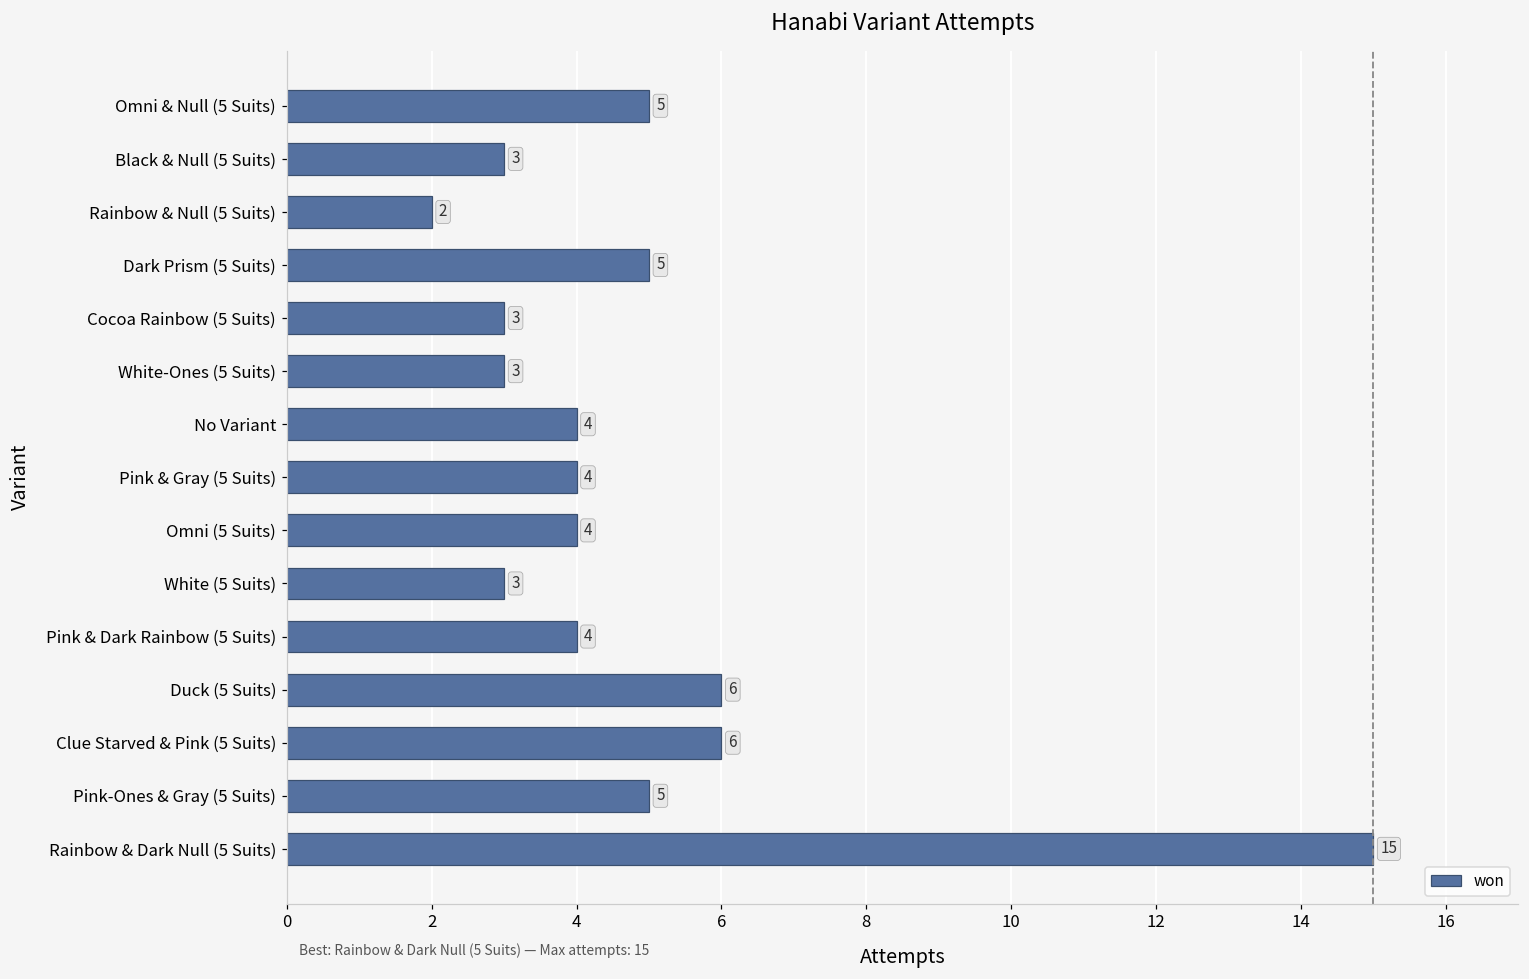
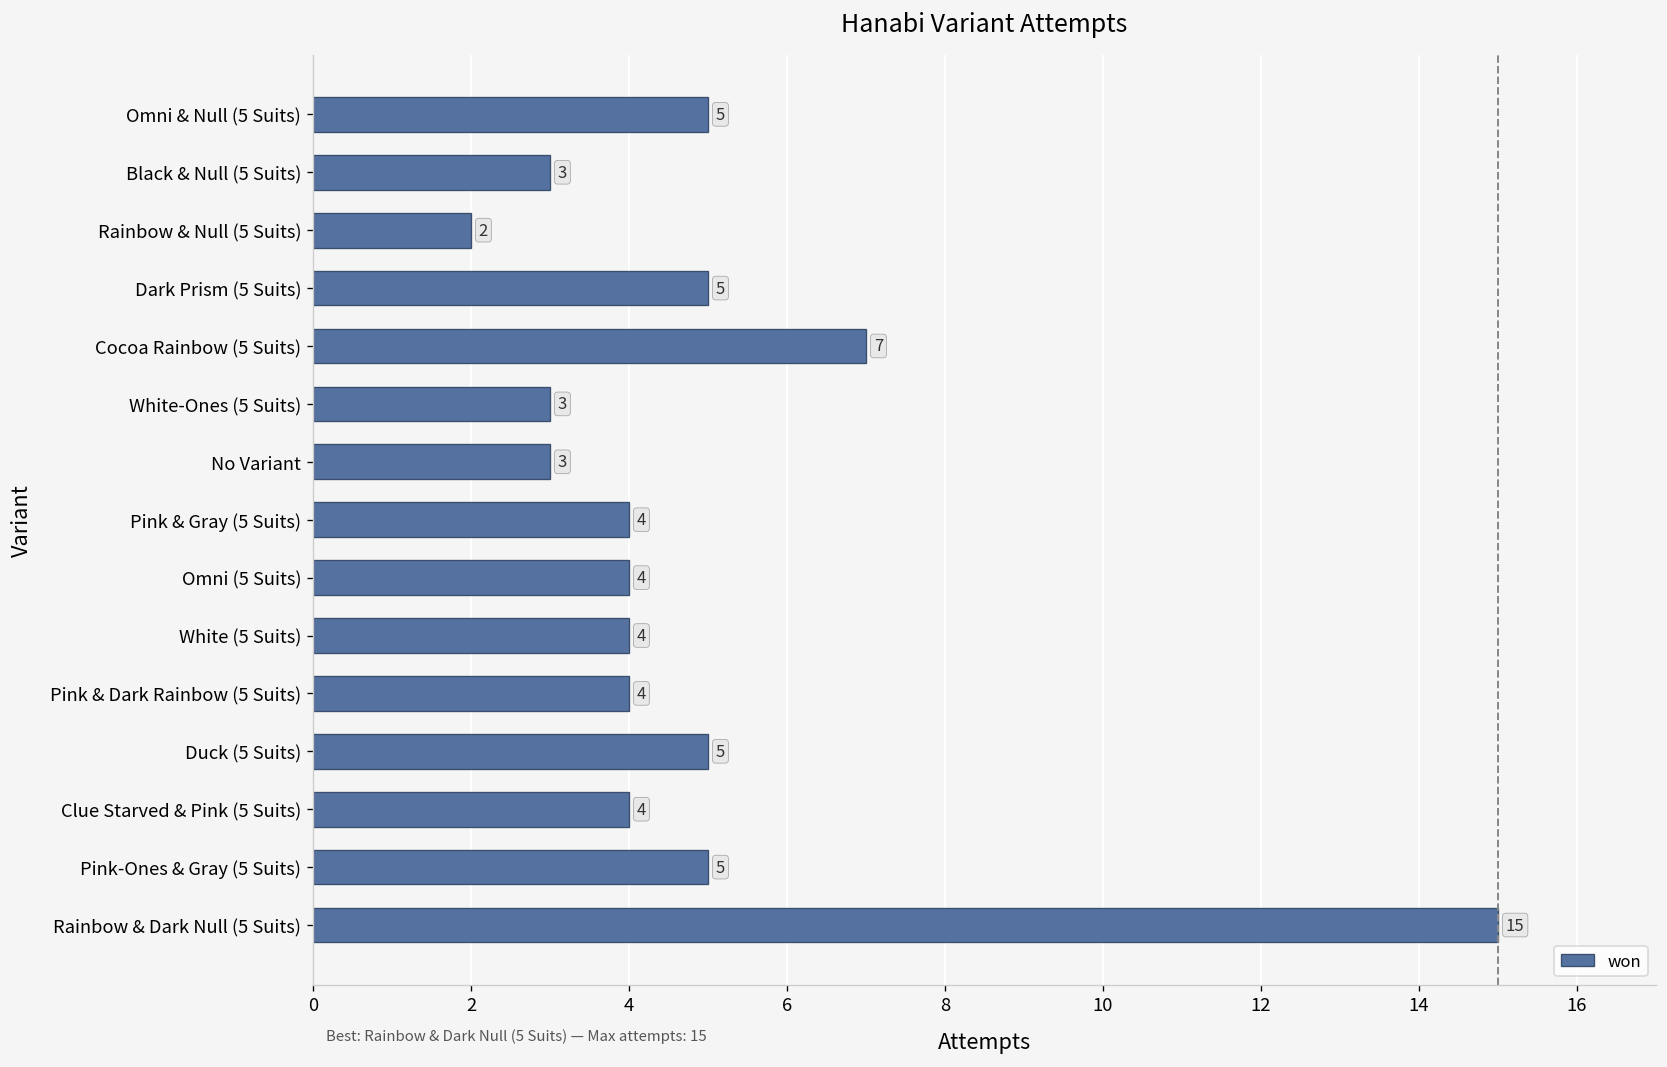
  {
-   "Cocoa Rainbow (5 Suits)": 3,
-   "No Variant": 4,
-   "White (5 Suits)": 3,
-   "Duck (5 Suits)": 6,
-   "Clue Starved & Pink (5 Suits)": 6
+   "Cocoa Rainbow (5 Suits)": 7,
+   "No Variant": 3,
+   "White (5 Suits)": 4,
+   "Duck (5 Suits)": 5,
+   "Clue Starved & Pink (5 Suits)": 4
  }
